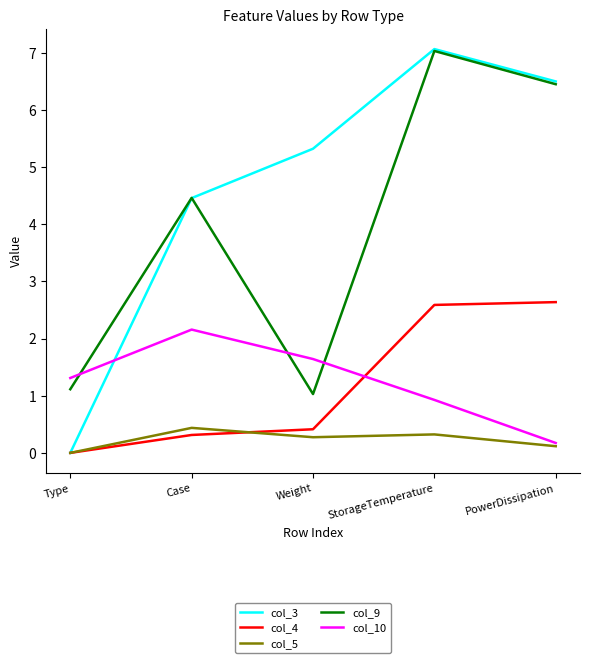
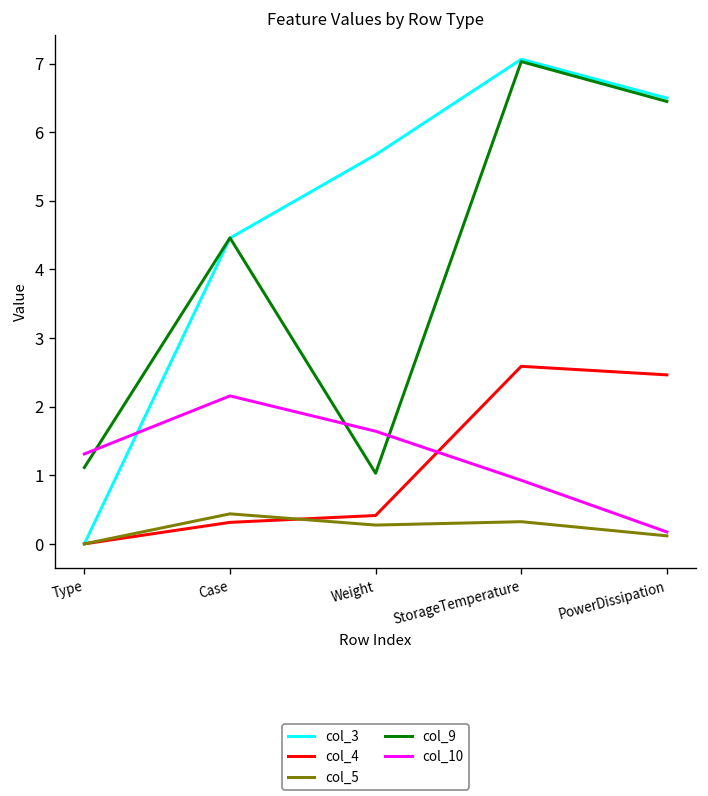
  {
    "col_3": {
-     "Weight": 5.3,
+     "Weight": 5.7,
      "PowerDissipation": 6.5
    },
    "col_4": {
      "Case": 0.3,
      "Weight": 0.4,
      "StorageTemperature": 2.6,
-     "PowerDissipation": 2.6
+     "PowerDissipation": 2.5
    },
    "col_5": {
      "Case": 0.4,
      "Weight": 0.3,
      "StorageTemperature": 0.3,
      "PowerDissipation": 0.1
    },
    "col_9": {
      "Type": 1.1,
      "Weight": 1.0,
      "PowerDissipation": 6.4
    },
    "col_10": {
      "Type": 1.3,
      "Case": 2.2,
      "Weight": 1.6,
      "StorageTemperature": 0.9,
      "PowerDissipation": 0.2
    }
  }
